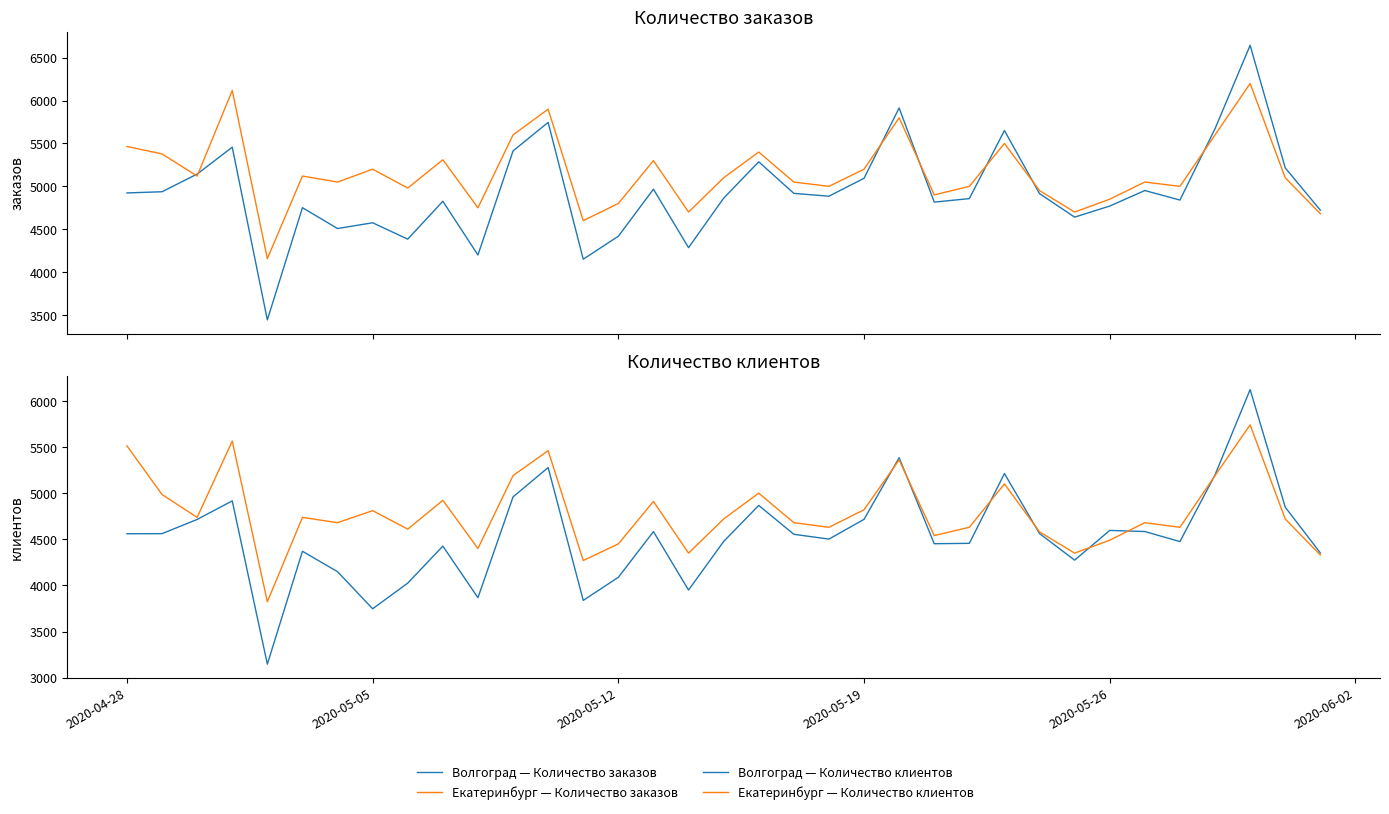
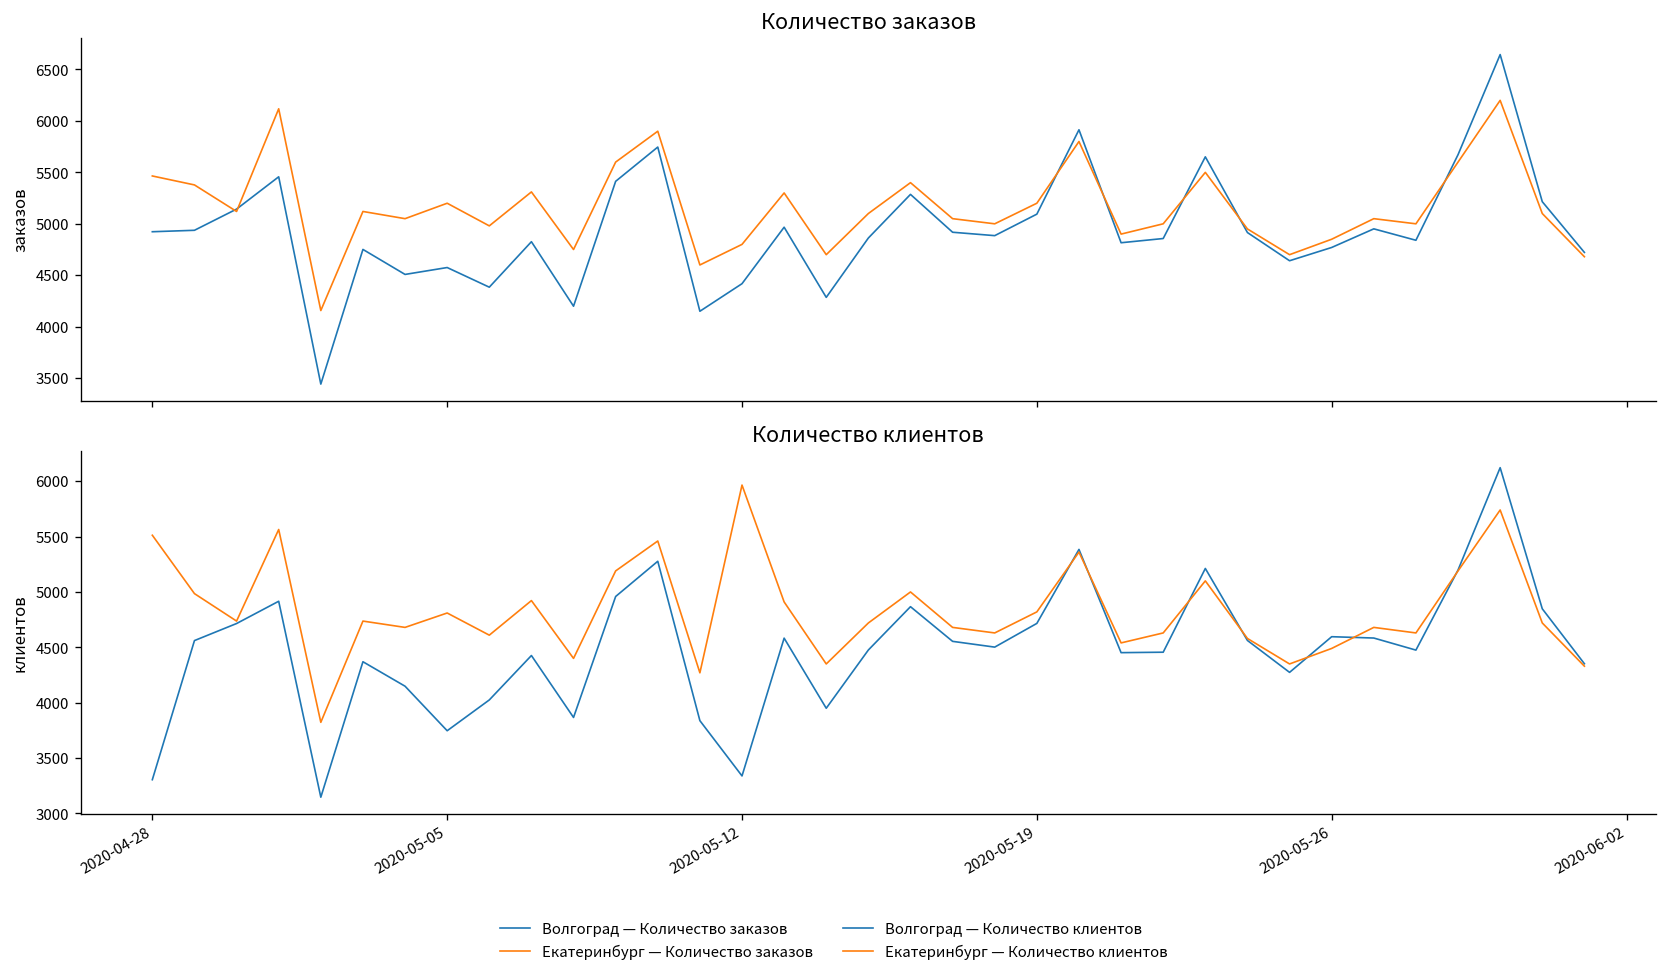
  {
    "Количество клиентов": {
      "Волгоград — Количество клиентов": {
-       "2020-04-28": 4600,
+       "2020-04-28": 3300,
        "2020-05-05": 3700,
-       "2020-05-12": 4100,
+       "2020-05-12": 3300,
        "2020-05-19": 4700,
        "2020-05-26": 4600
      },
      "Екатеринбург — Количество клиентов": {
        "2020-04-28": 5500,
        "2020-05-05": 4800,
-       "2020-05-12": 4500,
+       "2020-05-12": 6000,
        "2020-05-19": 4800,
        "2020-05-26": 4500
      }
    }
  }
